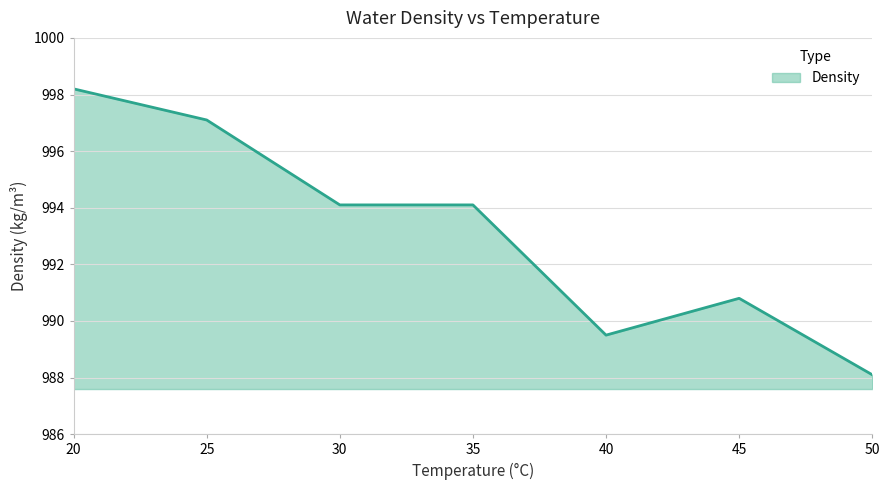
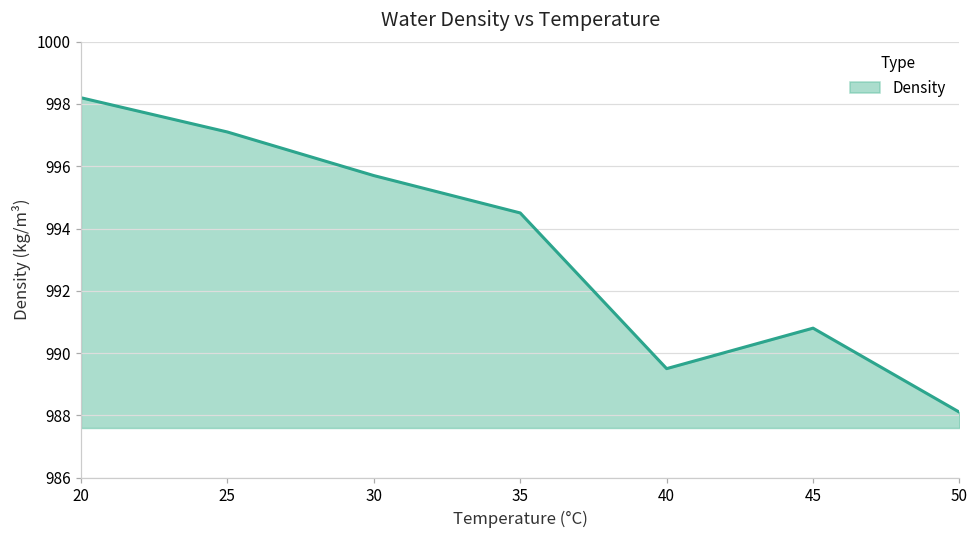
  {
    "20": 998.2,
    "25": 997.1,
-   "30": 994.1,
-   "35": 994.1,
+   "30": 995.7,
+   "35": 994.5,
    "40": 989.5,
    "45": 990.8,
    "50": 988.1
  }
